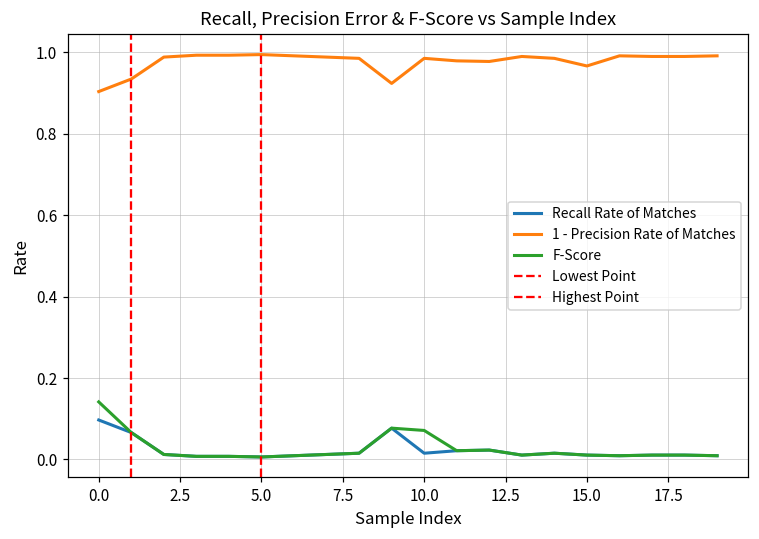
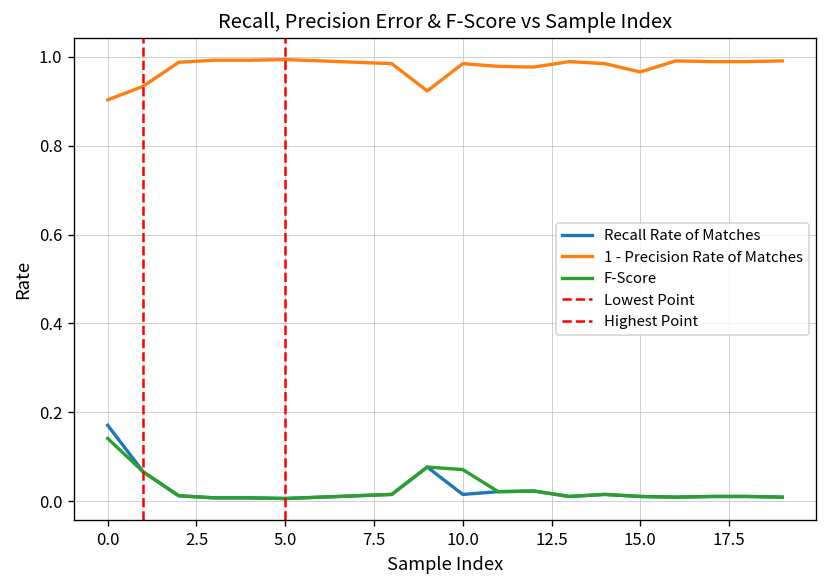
  {
    "Recall Rate of Matches": {
-     "0.0": 0.10,
+     "0.0": 0.17,
      "10.0": 0.02
    },
    "1 - Precision Rate of Matches": {
      "0.0": 0.90,
      "5.0": 0.99,
      "10.0": 0.98,
      "15.0": 0.97
    },
    "F-Score": {
      "0.0": 0.14,
      "10.0": 0.07
    }
  }
